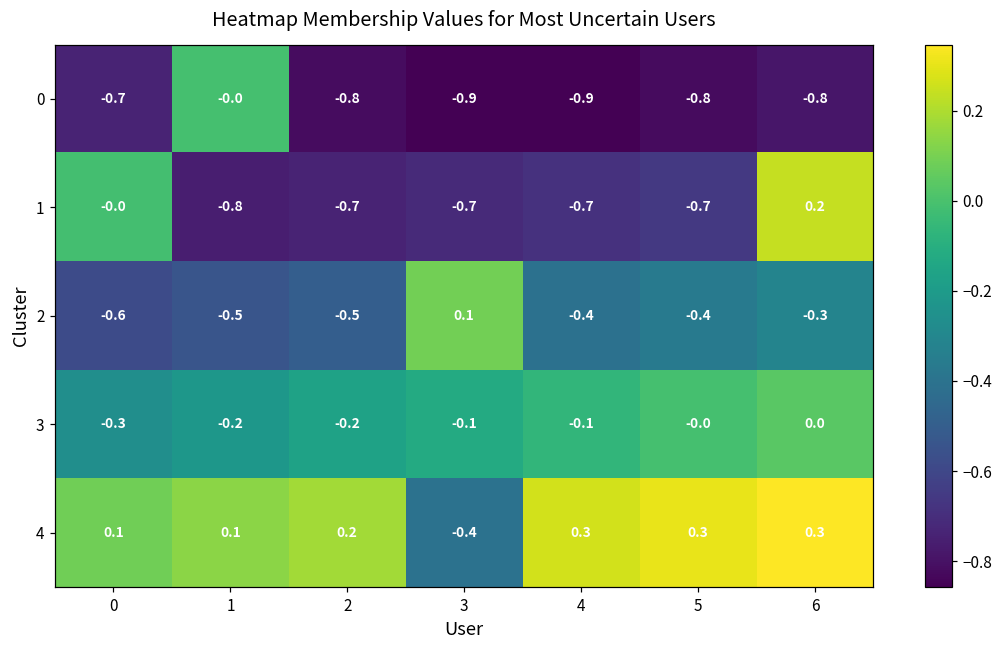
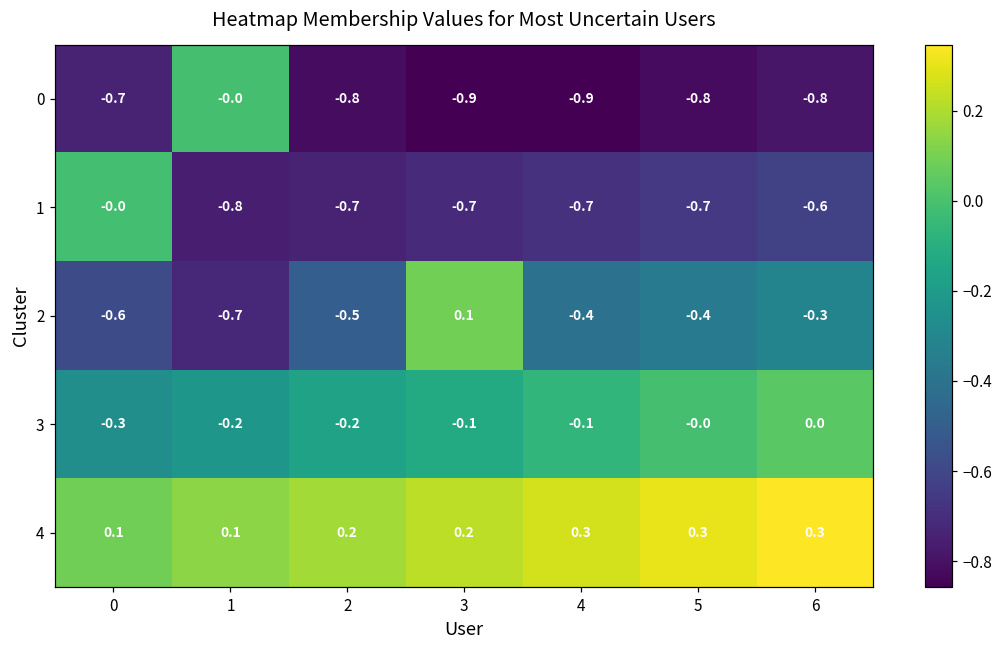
  {
    "0": {
      "0": -0.7,
      "1": -0.0,
      "2": -0.8,
      "3": -0.9,
      "4": -0.9,
      "5": -0.8,
      "6": -0.8
    },
    "1": {
      "0": -0.0,
      "1": -0.8,
      "2": -0.7,
      "3": -0.7,
      "4": -0.7,
      "5": -0.7,
-     "6": 0.2
+     "6": -0.6
    },
    "2": {
      "0": -0.6,
-     "1": -0.5,
+     "1": -0.7,
      "2": -0.5,
      "3": 0.1,
      "4": -0.4,
      "5": -0.4,
      "6": -0.3
    },
    "3": {
      "0": -0.3,
      "1": -0.2,
      "2": -0.2,
      "3": -0.1,
      "4": -0.1,
      "5": -0.0,
      "6": 0.0
    },
    "4": {
      "0": 0.1,
      "1": 0.1,
      "2": 0.2,
-     "3": -0.4,
+     "3": 0.2,
      "4": 0.3,
      "5": 0.3,
      "6": 0.3
    }
  }
